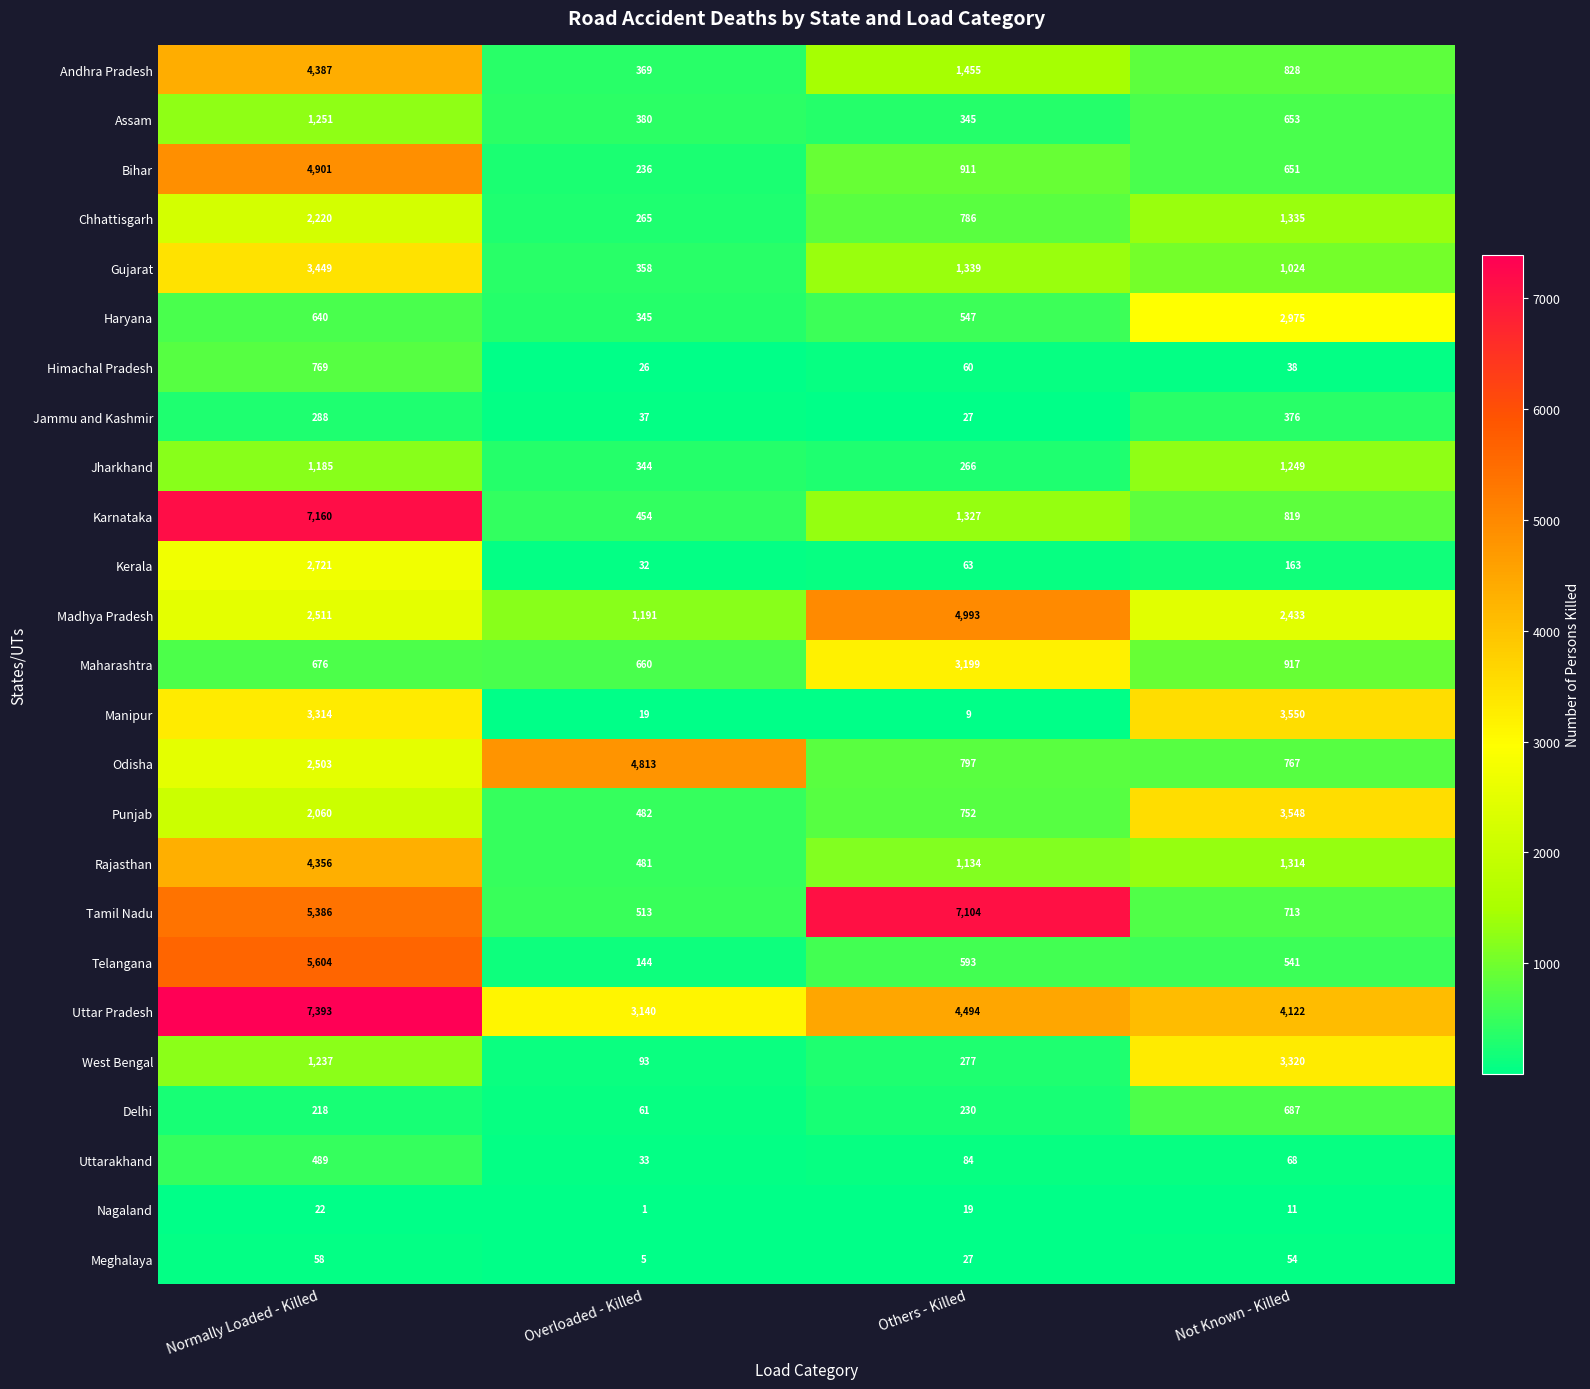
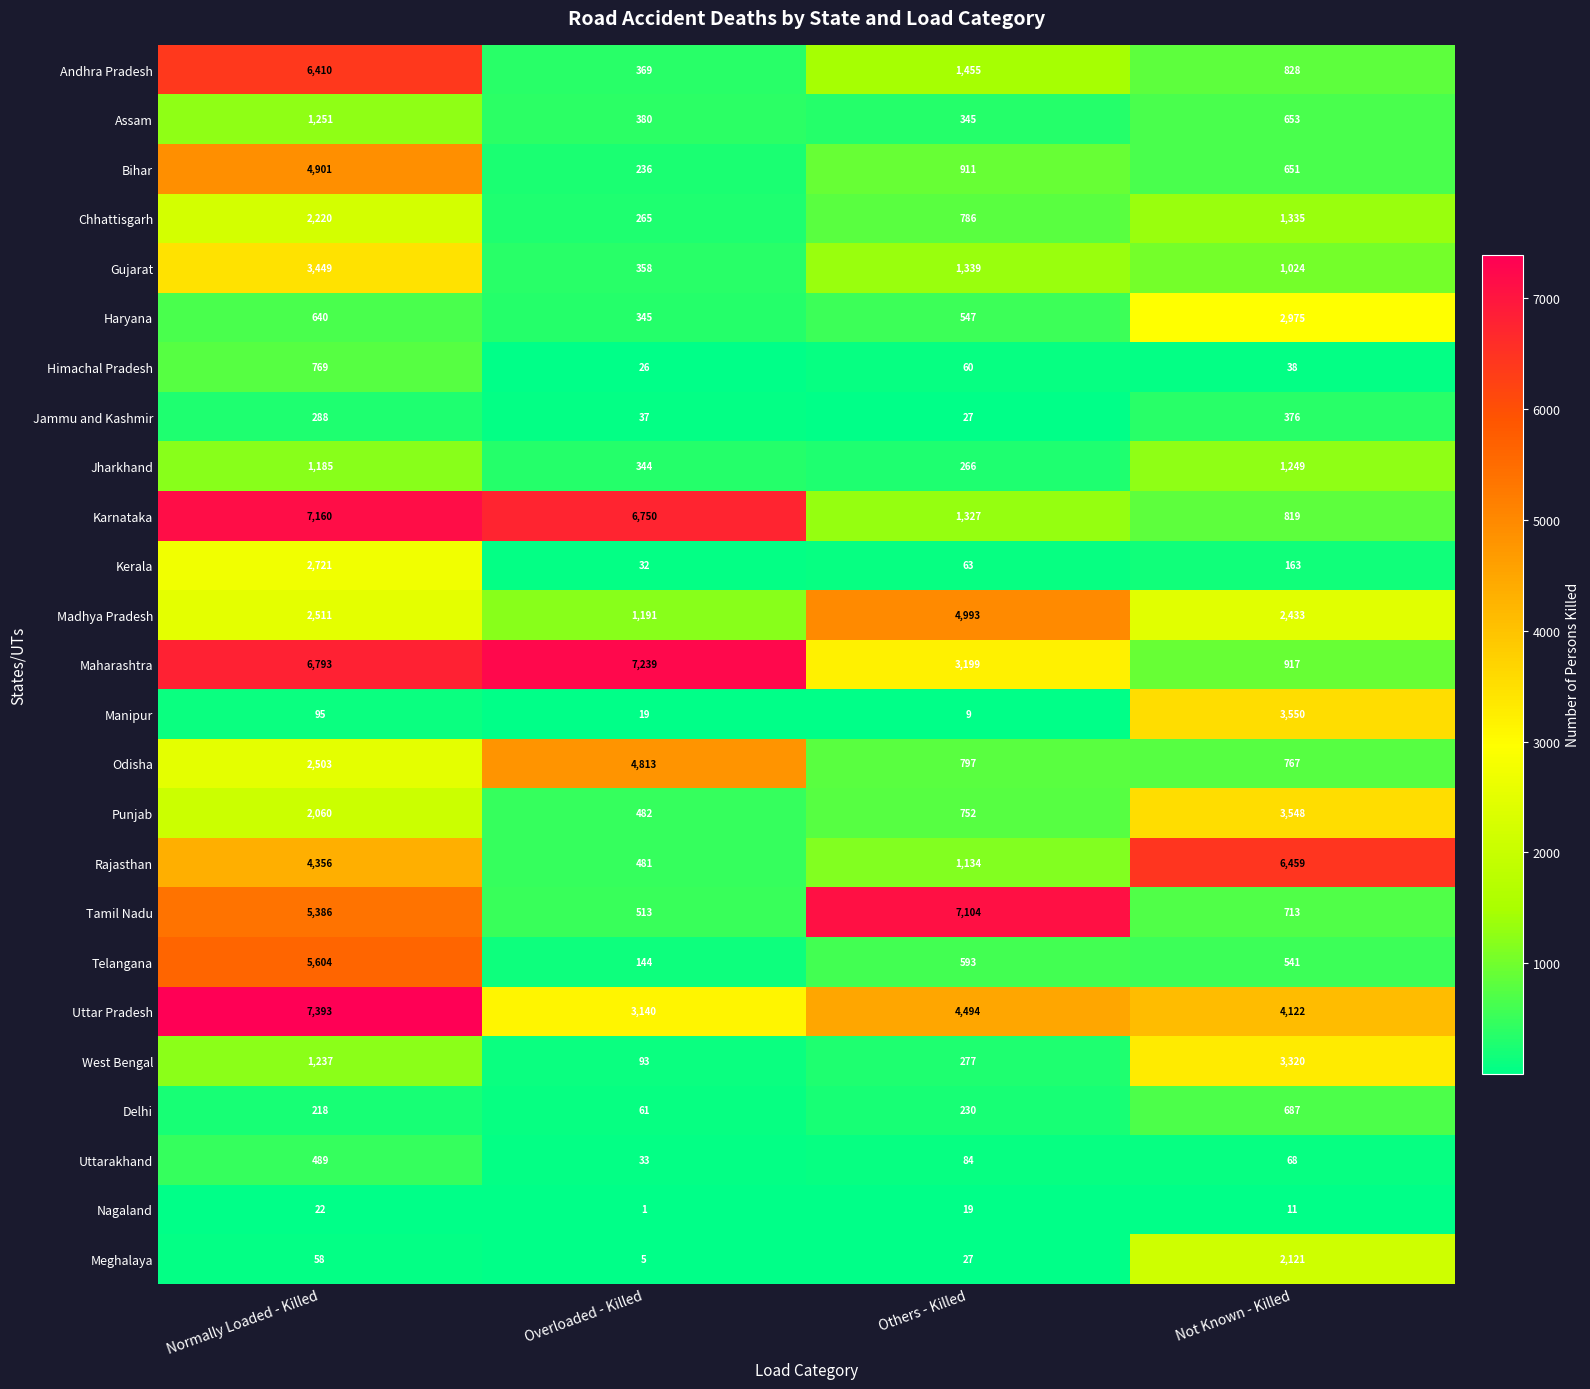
  {
    "Andhra Pradesh": {
-     "Normally Loaded - Killed": "4,387",
+     "Normally Loaded - Killed": "6,410",
      "Overloaded - Killed": "369",
      "Others - Killed": "1,455",
      "Not Known - Killed": "828"
    },
    "Assam": {
      "Normally Loaded - Killed": "1,251",
      "Overloaded - Killed": "380",
      "Others - Killed": "345",
      "Not Known - Killed": "653"
    },
    "Bihar": {
      "Normally Loaded - Killed": "4,901",
      "Overloaded - Killed": "236",
      "Others - Killed": "911",
      "Not Known - Killed": "651"
    },
    "Chhattisgarh": {
      "Normally Loaded - Killed": "2,220",
      "Overloaded - Killed": "265",
      "Others - Killed": "786",
      "Not Known - Killed": "1,335"
    },
    "Gujarat": {
      "Normally Loaded - Killed": "3,449",
      "Overloaded - Killed": "358",
      "Others - Killed": "1,339",
      "Not Known - Killed": "1,024"
    },
    "Haryana": {
      "Normally Loaded - Killed": "640",
      "Overloaded - Killed": "345",
      "Others - Killed": "547",
      "Not Known - Killed": "2,975"
    },
    "Himachal Pradesh": {
      "Normally Loaded - Killed": "769",
      "Overloaded - Killed": "26",
      "Others - Killed": "60",
      "Not Known - Killed": "38"
    },
    "Jammu and Kashmir": {
      "Normally Loaded - Killed": "288",
      "Overloaded - Killed": "37",
      "Others - Killed": "27",
      "Not Known - Killed": "376"
    },
    "Jharkhand": {
      "Normally Loaded - Killed": "1,185",
      "Overloaded - Killed": "344",
      "Others - Killed": "266",
      "Not Known - Killed": "1,249"
    },
    "Karnataka": {
      "Normally Loaded - Killed": "7,160",
-     "Overloaded - Killed": "454",
+     "Overloaded - Killed": "6,750",
      "Others - Killed": "1,327",
      "Not Known - Killed": "819"
    },
    "Kerala": {
      "Normally Loaded - Killed": "2,721",
      "Overloaded - Killed": "32",
      "Others - Killed": "63",
      "Not Known - Killed": "163"
    },
    "Madhya Pradesh": {
      "Normally Loaded - Killed": "2,511",
      "Overloaded - Killed": "1,191",
      "Others - Killed": "4,993",
      "Not Known - Killed": "2,433"
    },
    "Maharashtra": {
-     "Normally Loaded - Killed": "676",
-     "Overloaded - Killed": "660",
+     "Normally Loaded - Killed": "6,793",
+     "Overloaded - Killed": "7,239",
      "Others - Killed": "3,199",
      "Not Known - Killed": "917"
    },
    "Manipur": {
-     "Normally Loaded - Killed": "3,314",
+     "Normally Loaded - Killed": "95",
      "Overloaded - Killed": "19",
      "Others - Killed": "9",
      "Not Known - Killed": "3,550"
    },
    "Odisha": {
      "Normally Loaded - Killed": "2,503",
      "Overloaded - Killed": "4,813",
      "Others - Killed": "797",
      "Not Known - Killed": "767"
    },
    "Punjab": {
      "Normally Loaded - Killed": "2,060",
      "Overloaded - Killed": "482",
      "Others - Killed": "752",
      "Not Known - Killed": "3,548"
    },
    "Rajasthan": {
      "Normally Loaded - Killed": "4,356",
      "Overloaded - Killed": "481",
      "Others - Killed": "1,134",
-     "Not Known - Killed": "1,314"
+     "Not Known - Killed": "6,459"
    },
    "Tamil Nadu": {
      "Normally Loaded - Killed": "5,386",
      "Overloaded - Killed": "513",
      "Others - Killed": "7,104",
      "Not Known - Killed": "713"
    },
    "Telangana": {
      "Normally Loaded - Killed": "5,604",
      "Overloaded - Killed": "144",
      "Others - Killed": "593",
      "Not Known - Killed": "541"
    },
    "Uttar Pradesh": {
      "Normally Loaded - Killed": "7,393",
      "Overloaded - Killed": "3,140",
      "Others - Killed": "4,494",
      "Not Known - Killed": "4,122"
    },
    "West Bengal": {
      "Normally Loaded - Killed": "1,237",
      "Overloaded - Killed": "93",
      "Others - Killed": "277",
      "Not Known - Killed": "3,320"
    },
    "Delhi": {
      "Normally Loaded - Killed": "218",
      "Overloaded - Killed": "61",
      "Others - Killed": "230",
      "Not Known - Killed": "687"
    },
    "Uttarakhand": {
      "Normally Loaded - Killed": "489",
      "Overloaded - Killed": "33",
      "Others - Killed": "84",
      "Not Known - Killed": "68"
    },
    "Nagaland": {
      "Normally Loaded - Killed": "22",
      "Overloaded - Killed": "1",
      "Others - Killed": "19",
      "Not Known - Killed": "11"
    },
    "Meghalaya": {
      "Normally Loaded - Killed": "58",
      "Overloaded - Killed": "5",
      "Others - Killed": "27",
-     "Not Known - Killed": "54"
+     "Not Known - Killed": "2,121"
    }
  }
